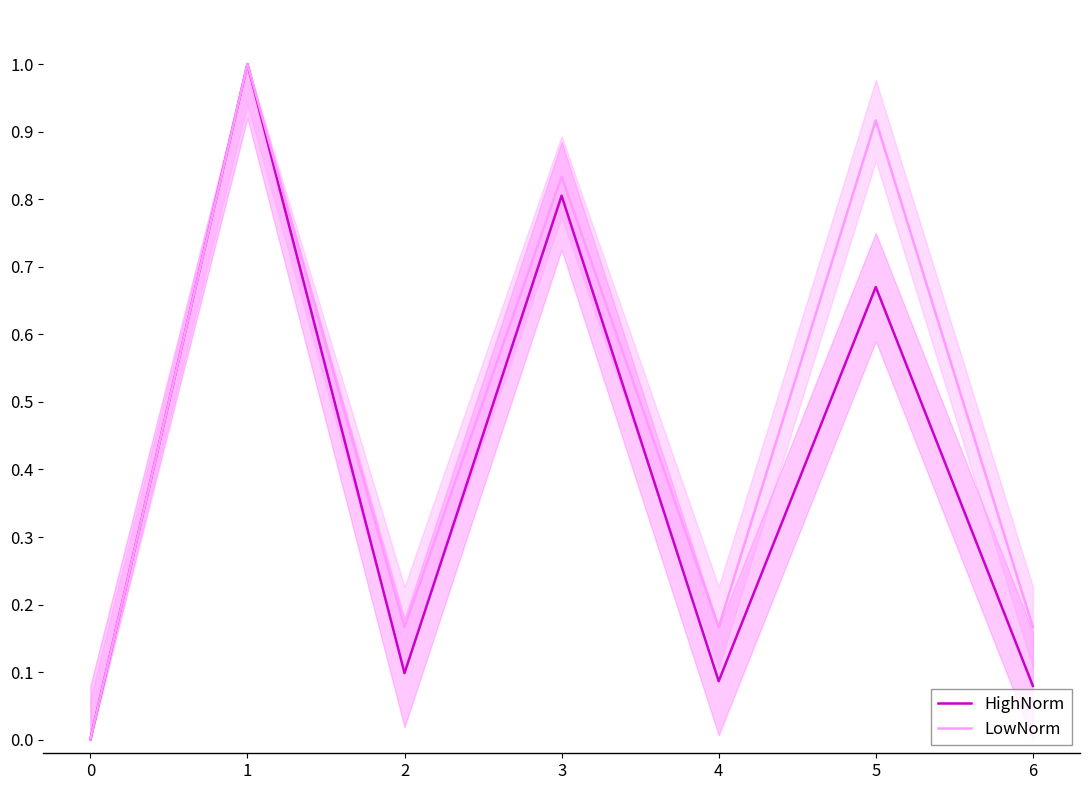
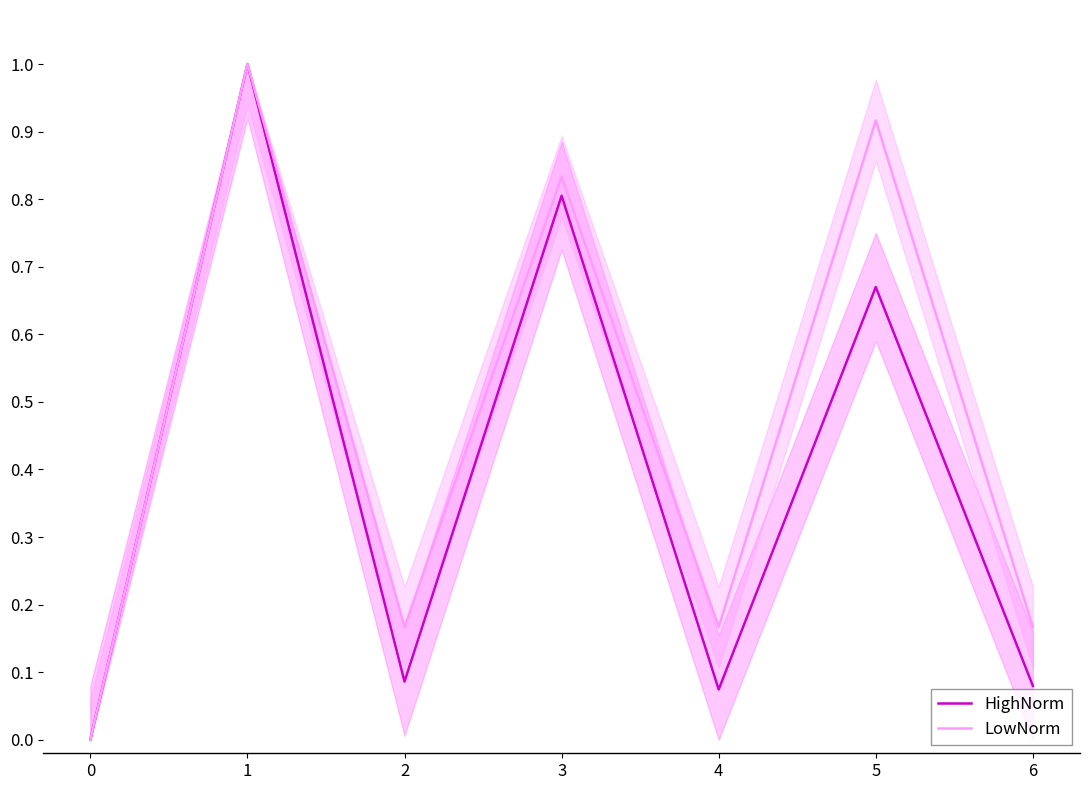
  {
    "HighNorm": {
-     "2": 0.10,
+     "2": 0.09,
      "3": 0.81,
-     "4": 0.09,
+     "4": 0.07,
      "5": 0.67,
      "6": 0.08
    }
  }
